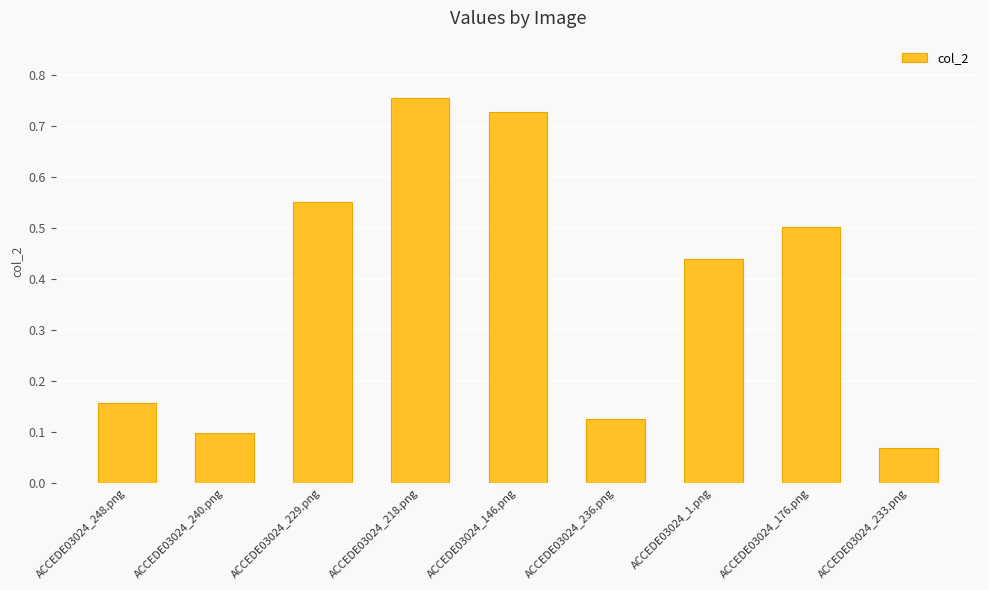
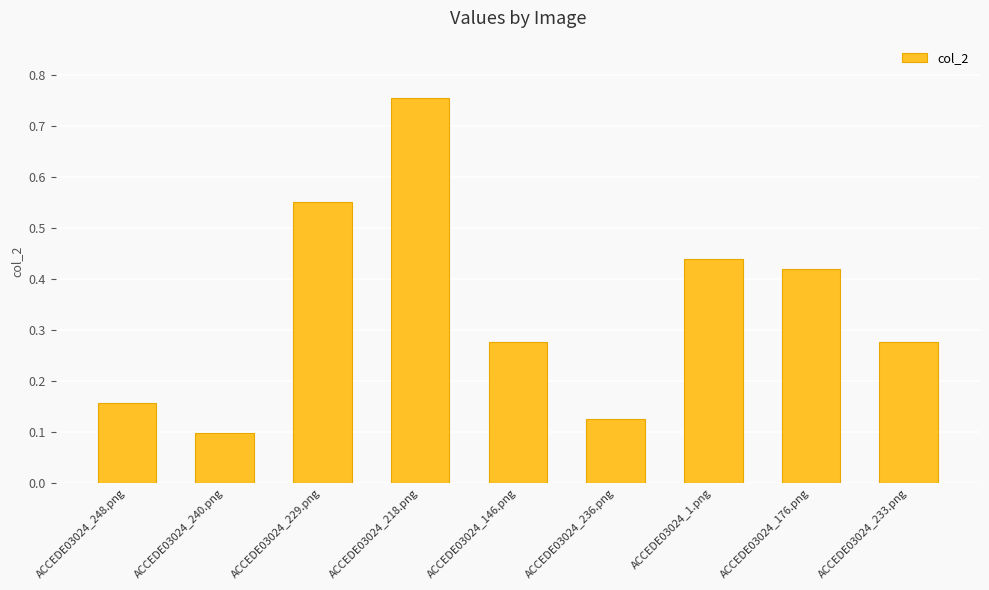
  {
    "ACCEDE03024_248.png": 0.16,
    "ACCEDE03024_240.png": 0.10,
    "ACCEDE03024_229.png": 0.55,
    "ACCEDE03024_218.png": 0.75,
-   "ACCEDE03024_146.png": 0.73,
+   "ACCEDE03024_146.png": 0.28,
    "ACCEDE03024_236.png": 0.13,
    "ACCEDE03024_1.png": 0.44,
-   "ACCEDE03024_176.png": 0.50,
-   "ACCEDE03024_233.png": 0.07
+   "ACCEDE03024_176.png": 0.42,
+   "ACCEDE03024_233.png": 0.28
  }
